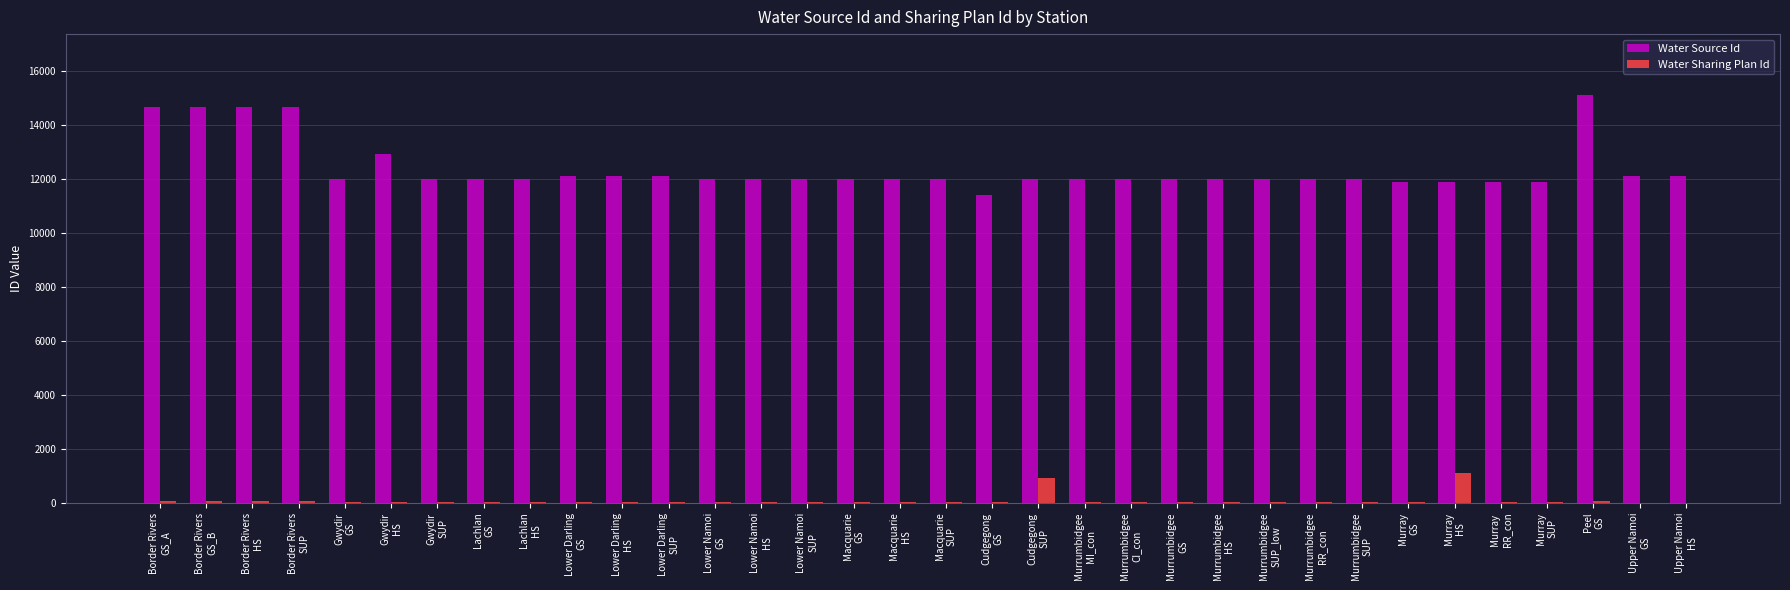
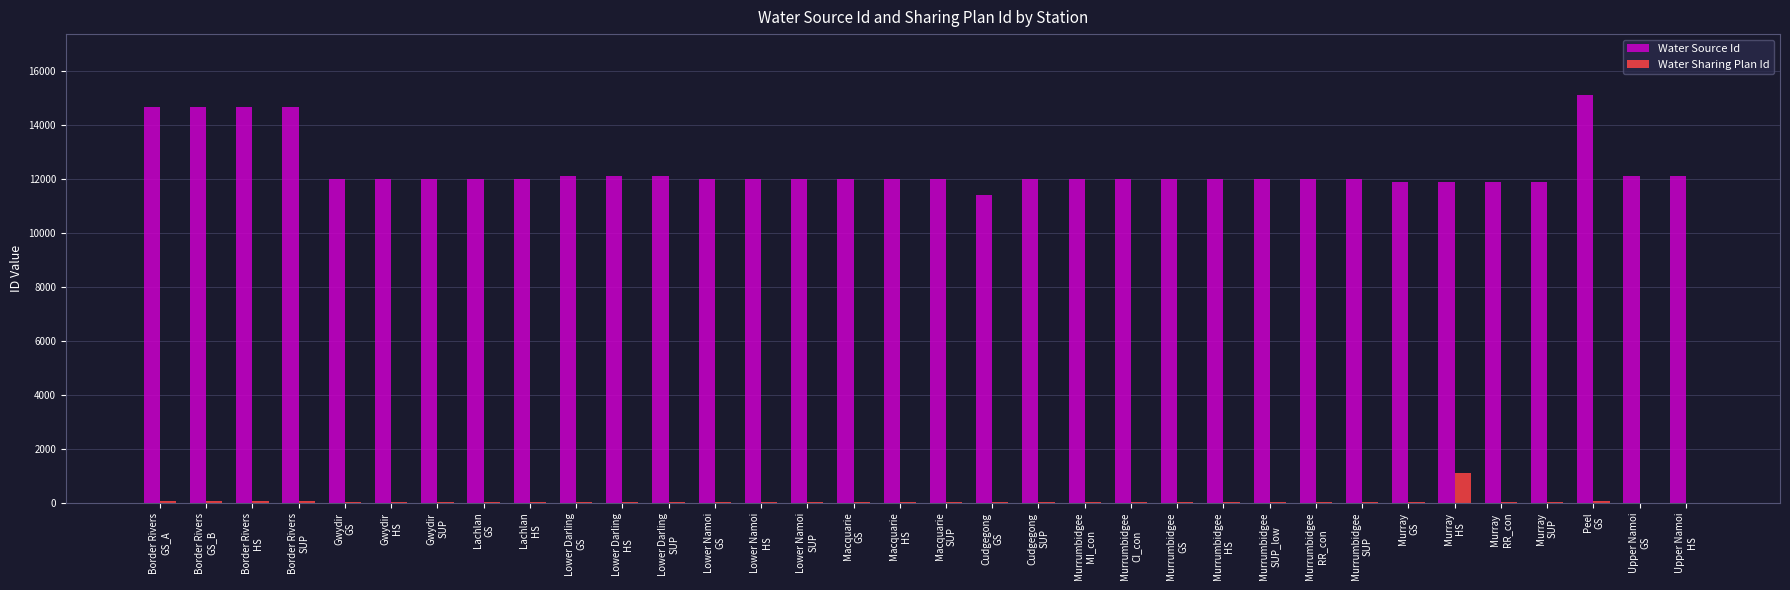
  {
    "Water Source Id": {
      "Border Rivers GS_A": 14700,
      "Border Rivers GS_B": 14700,
      "Border Rivers HS": 14700,
      "Border Rivers SUP": 14700,
      "Gwydir GS": 12000,
-     "Gwydir HS": 12900,
+     "Gwydir HS": 12000,
      "Gwydir SUP": 12000,
      "Lachlan GS": 12000,
      "Lachlan HS": 12000,
      "Lower Darling GS": 12100,
      "Lower Darling HS": 12100,
      "Lower Darling SUP": 12100,
      "Lower Namoi GS": 12000,
      "Lower Namoi HS": 12000,
      "Lower Namoi SUP": 12000,
      "Macquarie GS": 12000,
      "Macquarie HS": 12000,
      "Macquarie SUP": 12000,
      "Cudgegong GS": 11400,
      "Cudgegong SUP": 12000,
      "Murrumbidgee MI_con": 12000,
      "Murrumbidgee CI_con": 12000,
      "Murrumbidgee GS": 12000,
      "Murrumbidgee HS": 12000,
      "Murrumbidgee SUP_low": 12000,
      "Murrumbidgee RR_con": 12000,
      "Murrumbidgee SUP": 12000,
      "Murray GS": 11900,
      "Murray HS": 11900,
      "Murray RR_con": 11900,
      "Murray SUP": 11900,
      "Peel GS": 15100,
      "Upper Namoi GS": 12100,
      "Upper Namoi HS": 12100
    },
    "Water Sharing Plan Id": {
-     "Cudgegong SUP": 900,
+     "Cudgegong SUP": 0,
      "Murray HS": 1100,
      "Upper Namoi GS": 0,
      "Upper Namoi HS": 0
    }
  }
